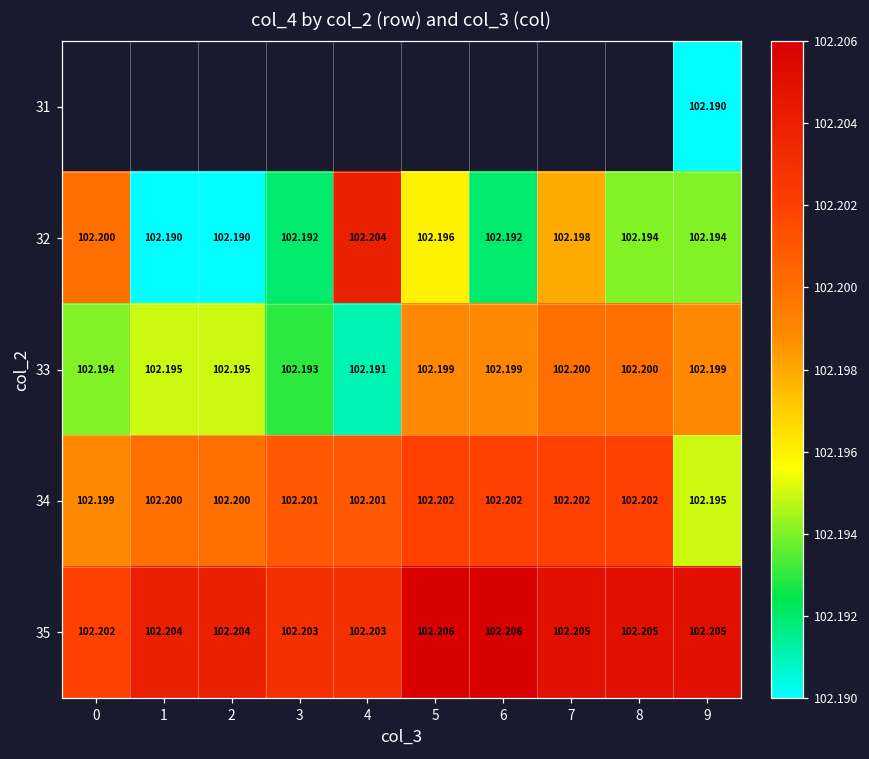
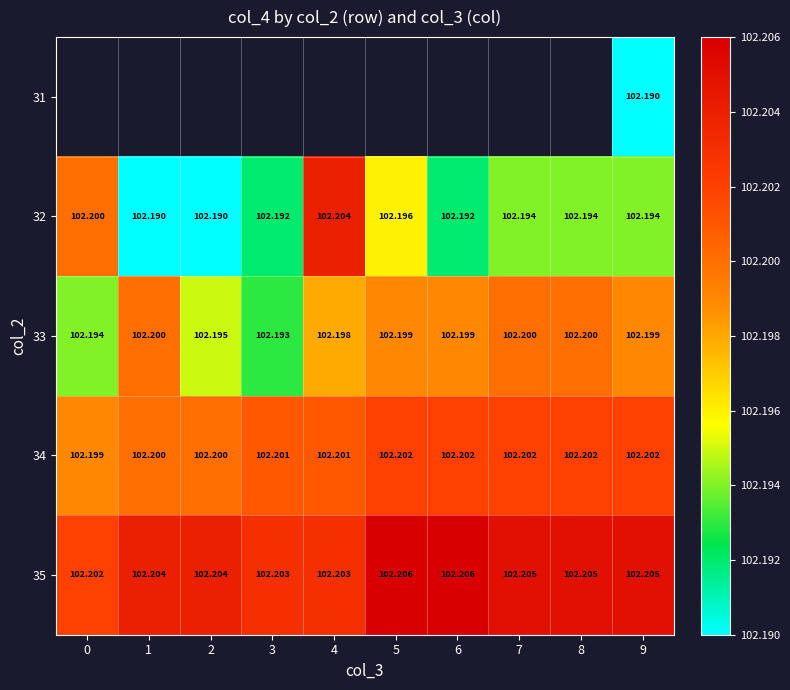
  {
    "31": {
      "9": 102.190
    },
    "32": {
      "0": 102.200,
      "1": 102.190,
      "2": 102.190,
      "3": 102.192,
      "4": 102.204,
      "5": 102.196,
      "6": 102.192,
-     "7": 102.198,
+     "7": 102.194,
      "8": 102.194,
      "9": 102.194
    },
    "33": {
      "0": 102.194,
-     "1": 102.195,
+     "1": 102.200,
      "2": 102.195,
      "3": 102.193,
-     "4": 102.191,
+     "4": 102.198,
      "5": 102.199,
      "6": 102.199,
      "7": 102.200,
      "8": 102.200,
      "9": 102.199
    },
    "34": {
      "0": 102.199,
      "1": 102.200,
      "2": 102.200,
      "3": 102.201,
      "4": 102.201,
      "5": 102.202,
      "6": 102.202,
      "7": 102.202,
      "8": 102.202,
-     "9": 102.195
+     "9": 102.202
    },
    "35": {
      "0": 102.202,
      "1": 102.204,
      "2": 102.204,
      "3": 102.203,
      "4": 102.203,
      "5": 102.206,
      "6": 102.206,
      "7": 102.205,
      "8": 102.205,
      "9": 102.205
    }
  }
